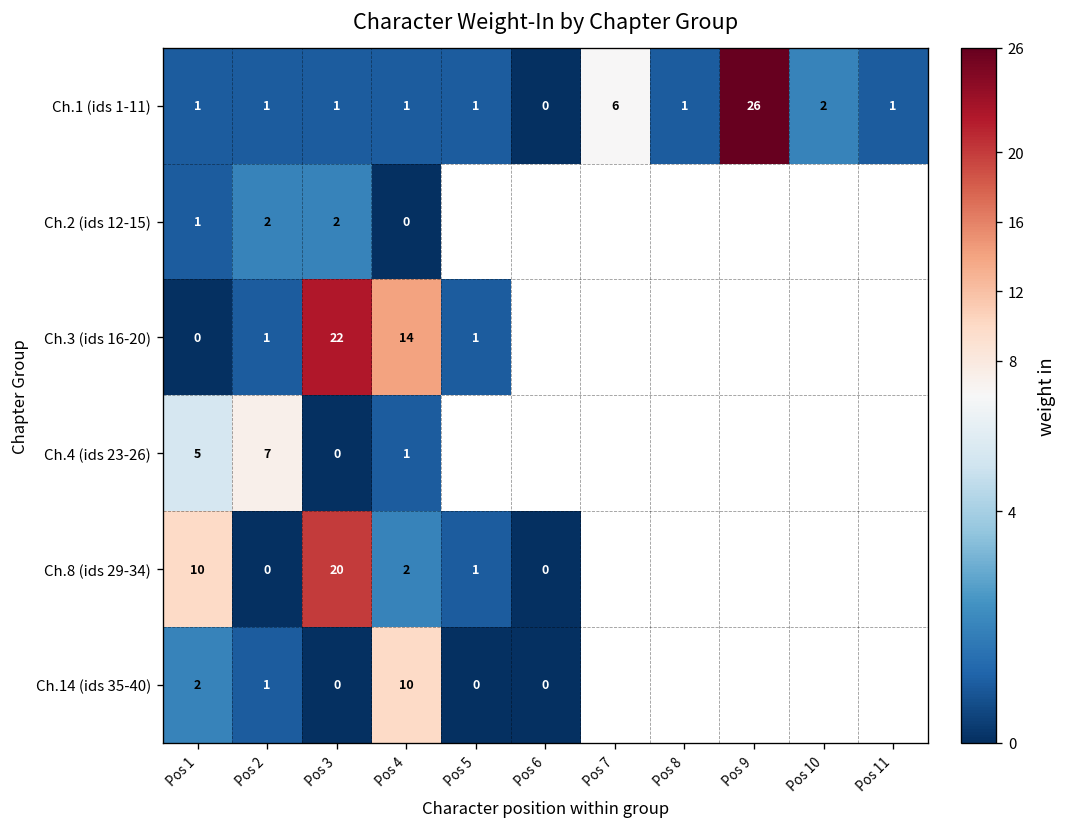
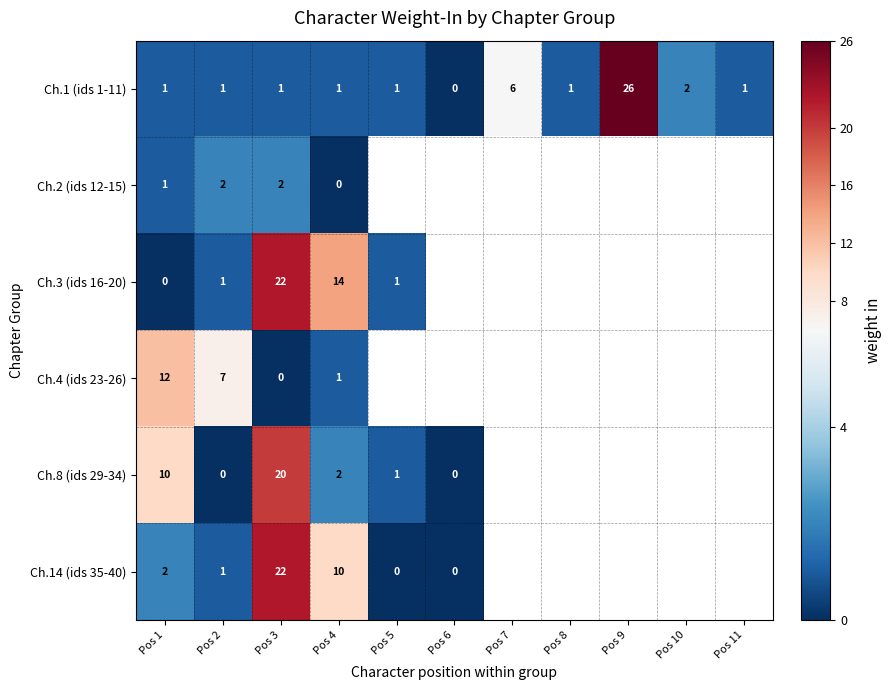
  {
    "Ch.1 (ids 1-11)": {
      "Pos 1": 1,
      "Pos 2": 1,
      "Pos 3": 1,
      "Pos 4": 1,
      "Pos 5": 1,
      "Pos 6": 0,
      "Pos 7": 6,
      "Pos 8": 1,
      "Pos 9": 26,
      "Pos 10": 2,
      "Pos 11": 1
    },
    "Ch.2 (ids 12-15)": {
      "Pos 1": 1,
      "Pos 2": 2,
      "Pos 3": 2,
      "Pos 4": 0
    },
    "Ch.3 (ids 16-20)": {
      "Pos 1": 0,
      "Pos 2": 1,
      "Pos 3": 22,
      "Pos 4": 14,
      "Pos 5": 1
    },
    "Ch.4 (ids 23-26)": {
-     "Pos 1": 5,
+     "Pos 1": 12,
      "Pos 2": 7,
      "Pos 3": 0,
      "Pos 4": 1
    },
    "Ch.8 (ids 29-34)": {
      "Pos 1": 10,
      "Pos 2": 0,
      "Pos 3": 20,
      "Pos 4": 2,
      "Pos 5": 1,
      "Pos 6": 0
    },
    "Ch.14 (ids 35-40)": {
      "Pos 1": 2,
      "Pos 2": 1,
-     "Pos 3": 0,
+     "Pos 3": 22,
      "Pos 4": 10,
      "Pos 5": 0,
      "Pos 6": 0
    }
  }
